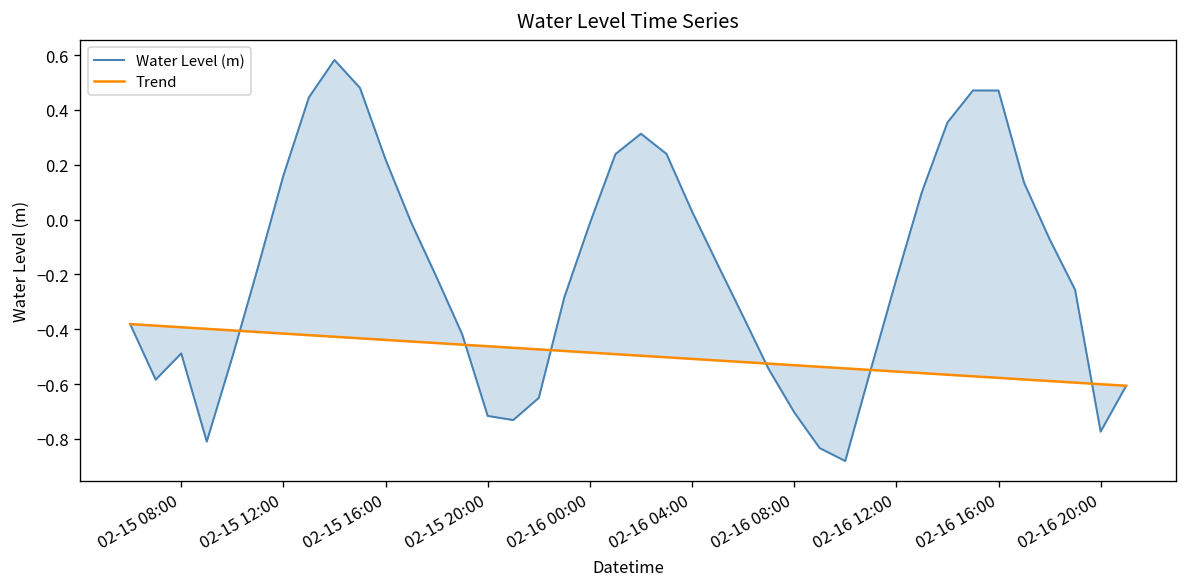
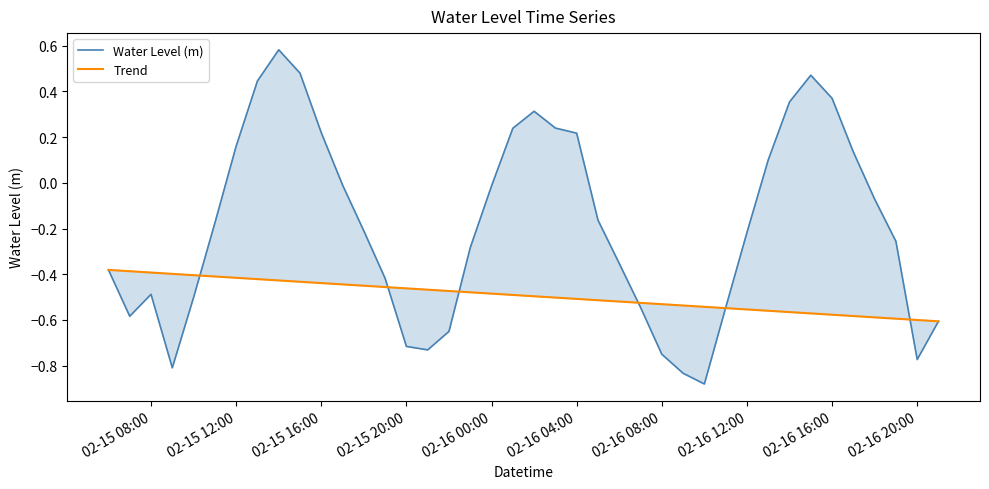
  {
    "Water Level (m)": {
      "02-15 08:00": -0.49,
      "02-15 12:00": 0.16,
      "02-15 16:00": 0.22,
      "02-15 20:00": -0.72,
      "02-16 00:00": -0.01,
-     "02-16 04:00": 0.03,
-     "02-16 08:00": -0.70,
+     "02-16 04:00": 0.22,
+     "02-16 08:00": -0.75,
      "02-16 12:00": -0.22,
-     "02-16 16:00": 0.47,
+     "02-16 16:00": 0.37,
      "02-16 20:00": -0.77
    },
    "Trend": {
      "02-15 08:00": -0.39,
      "02-15 12:00": -0.42,
      "02-15 16:00": -0.44,
      "02-15 20:00": -0.46,
      "02-16 00:00": -0.48,
      "02-16 04:00": -0.51,
      "02-16 08:00": -0.53,
      "02-16 12:00": -0.55,
      "02-16 16:00": -0.58,
      "02-16 20:00": -0.60
    }
  }
